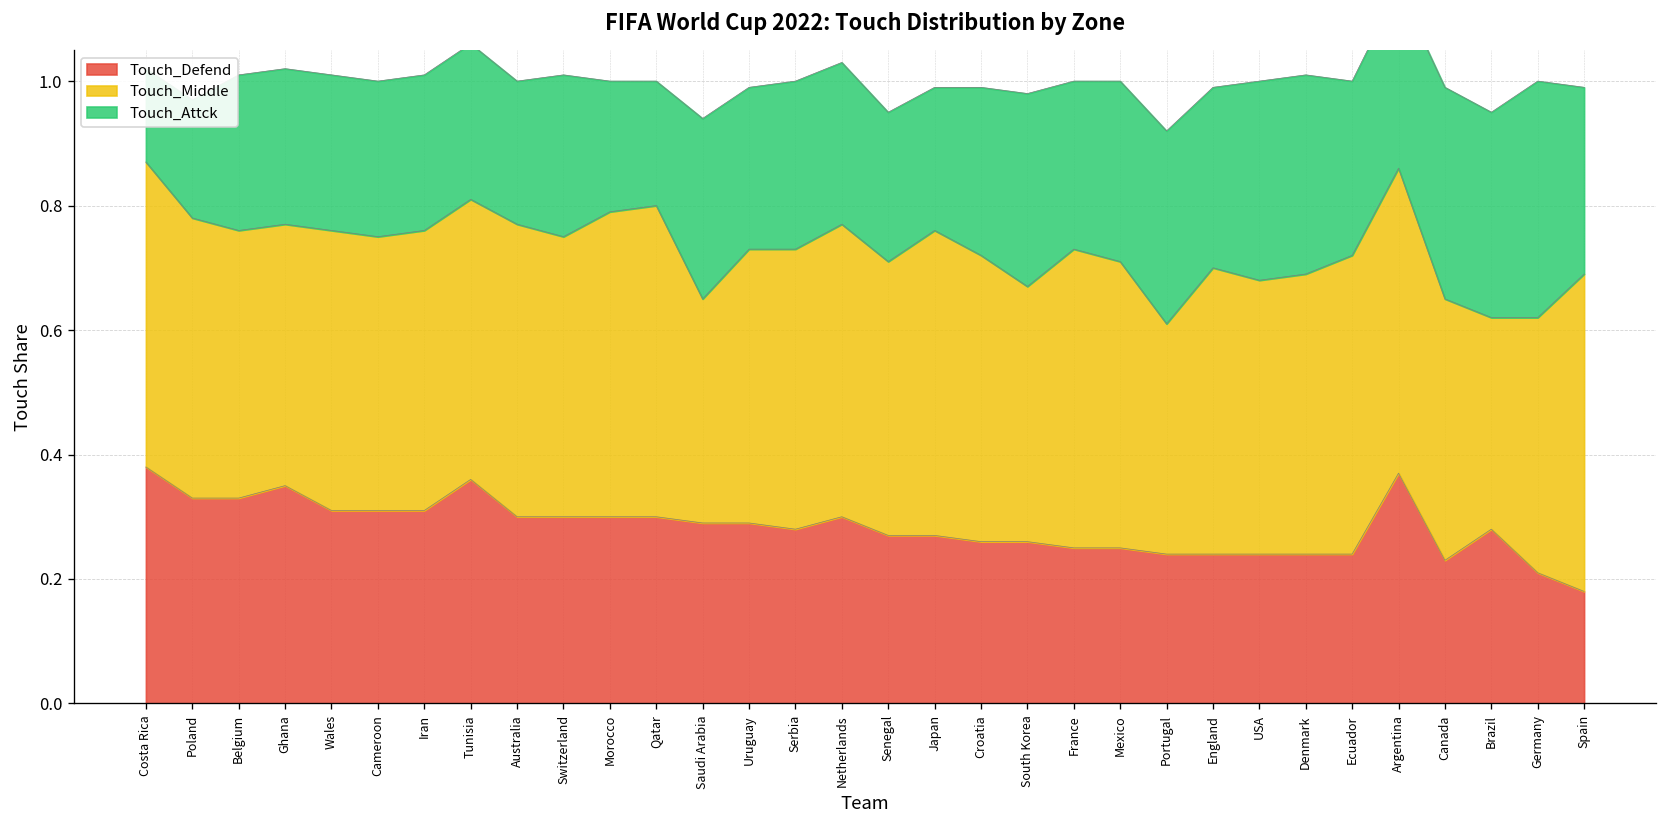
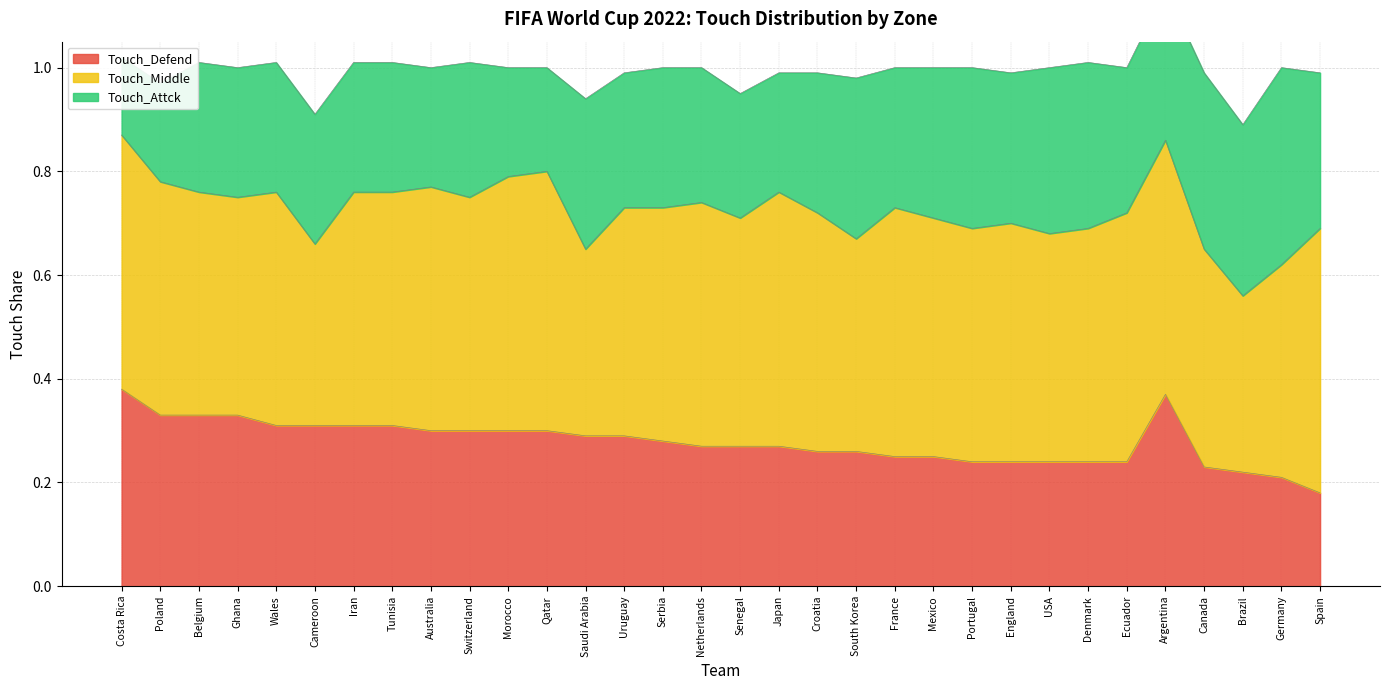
  {
    "Touch_Defend": {
      "Costa Rica": 0.38,
      "Poland": 0.33,
      "Belgium": 0.33,
-     "Ghana": 0.35,
+     "Ghana": 0.33,
      "Wales": 0.31,
      "Cameroon": 0.31,
      "Iran": 0.31,
-     "Tunisia": 0.36,
+     "Tunisia": 0.31,
      "Australia": 0.30,
      "Switzerland": 0.30,
      "Morocco": 0.30,
      "Qatar": 0.30,
      "Saudi Arabia": 0.29,
      "Uruguay": 0.29,
      "Serbia": 0.28,
-     "Netherlands": 0.30,
+     "Netherlands": 0.27,
      "Senegal": 0.27,
      "Japan": 0.27,
      "Croatia": 0.26,
      "South Korea": 0.26,
      "France": 0.25,
      "Mexico": 0.25,
      "Portugal": 0.24,
      "England": 0.24,
      "USA": 0.24,
      "Denmark": 0.24,
      "Ecuador": 0.24,
      "Argentina": 0.37,
      "Canada": 0.23,
-     "Brazil": 0.28,
+     "Brazil": 0.22,
      "Germany": 0.21,
      "Spain": 0.18
    },
    "Touch_Middle": {
      "Costa Rica": 0.49,
      "Poland": 0.45,
      "Belgium": 0.43,
      "Ghana": 0.42,
      "Wales": 0.45,
-     "Cameroon": 0.44,
+     "Cameroon": 0.35,
      "Iran": 0.45,
      "Tunisia": 0.45,
      "Australia": 0.47,
      "Switzerland": 0.45,
      "Morocco": 0.49,
      "Qatar": 0.50,
      "Saudi Arabia": 0.36,
      "Uruguay": 0.44,
      "Serbia": 0.45,
      "Netherlands": 0.47,
      "Senegal": 0.44,
      "Japan": 0.49,
      "Croatia": 0.46,
      "South Korea": 0.41,
      "France": 0.48,
      "Mexico": 0.46,
-     "Portugal": 0.37,
+     "Portugal": 0.45,
      "England": 0.46,
      "USA": 0.44,
      "Denmark": 0.45,
      "Ecuador": 0.48,
      "Argentina": 0.49,
      "Canada": 0.42,
      "Brazil": 0.34,
      "Germany": 0.41,
      "Spain": 0.51
    },
    "Touch_Attck": {
      "Belgium": 0.25,
      "Ghana": 0.25,
      "Wales": 0.25,
      "Cameroon": 0.25,
      "Iran": 0.25,
      "Australia": 0.23,
      "Switzerland": 0.26,
      "Morocco": 0.21,
      "Qatar": 0.20,
      "Saudi Arabia": 0.29,
      "Uruguay": 0.26,
      "Serbia": 0.27,
      "Netherlands": 0.26,
      "Senegal": 0.24,
      "Japan": 0.23,
      "Croatia": 0.27,
      "South Korea": 0.31,
      "France": 0.27,
      "Mexico": 0.29,
      "Portugal": 0.31,
      "England": 0.29,
      "USA": 0.32,
      "Denmark": 0.32,
      "Ecuador": 0.28,
      "Canada": 0.34,
      "Brazil": 0.33,
      "Germany": 0.38,
      "Spain": 0.30
    }
  }
